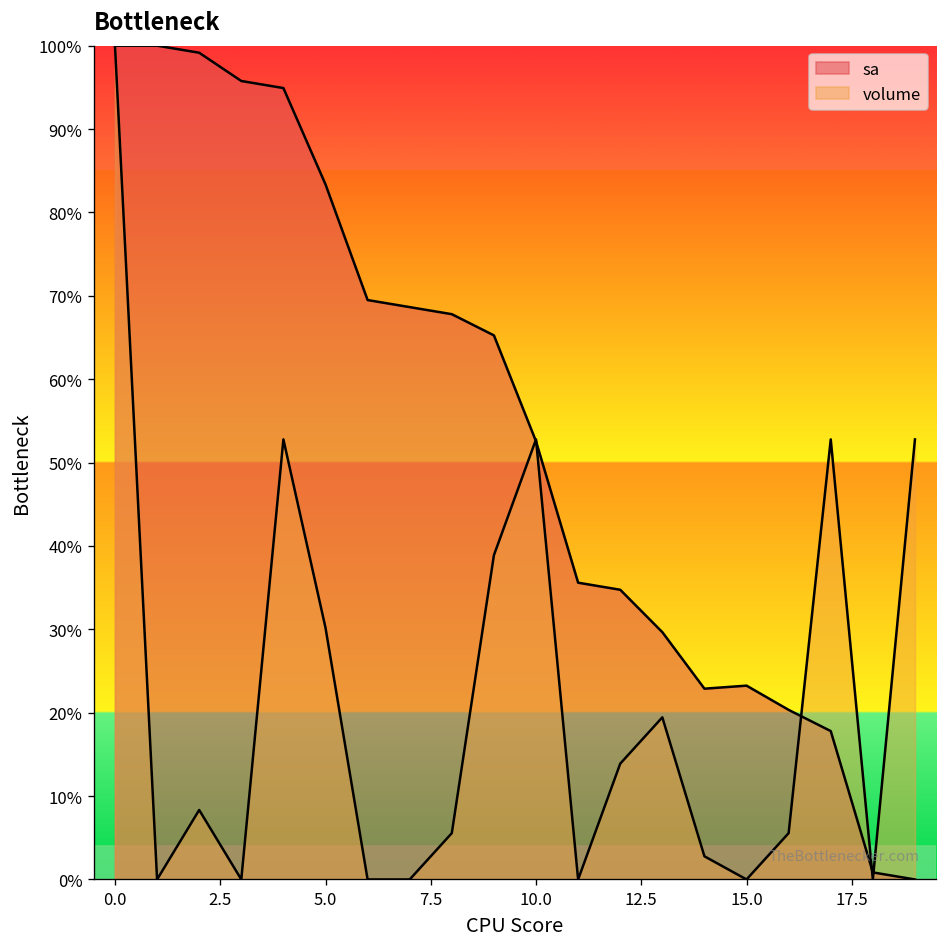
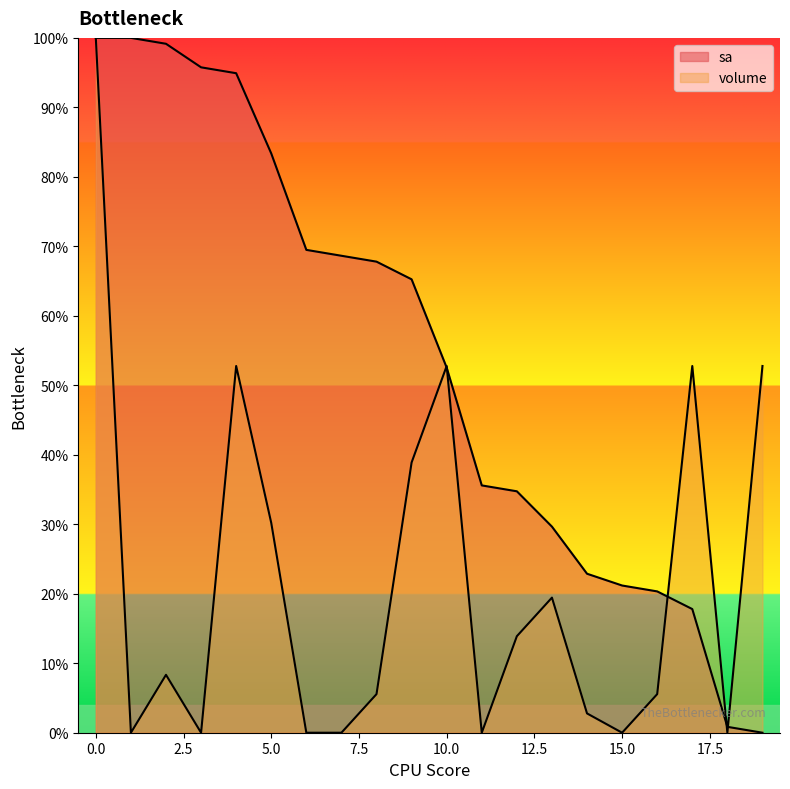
  {
    "sa": {
      "5.0": "83%",
-     "15.0": "23%"
+     "15.0": "21%"
    },
    "volume": {
      "5.0": "30%"
    }
  }
